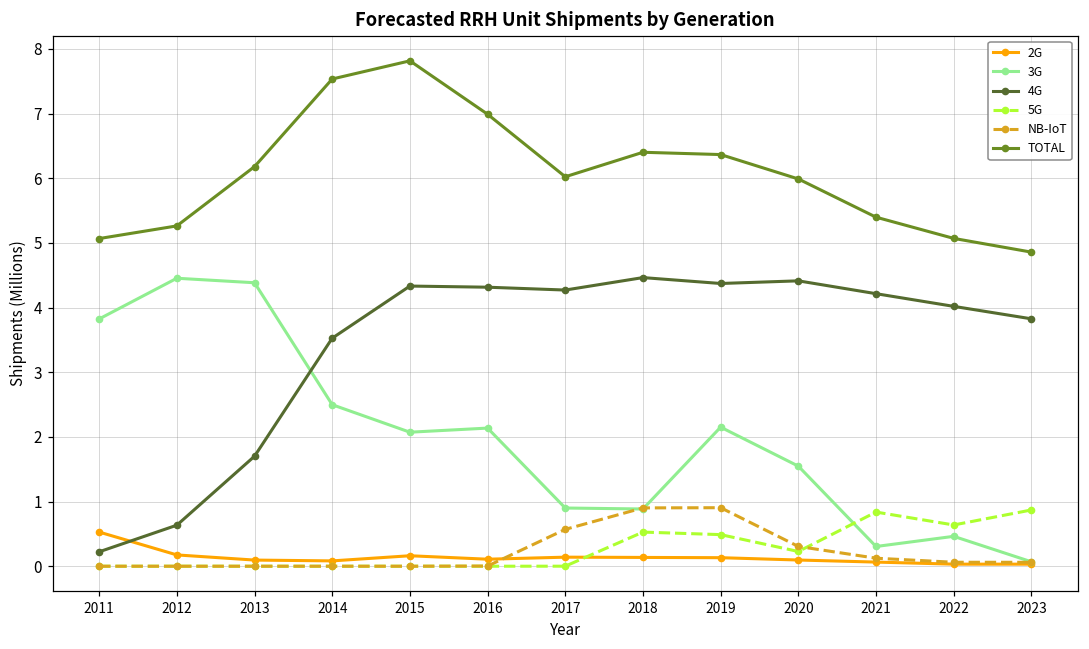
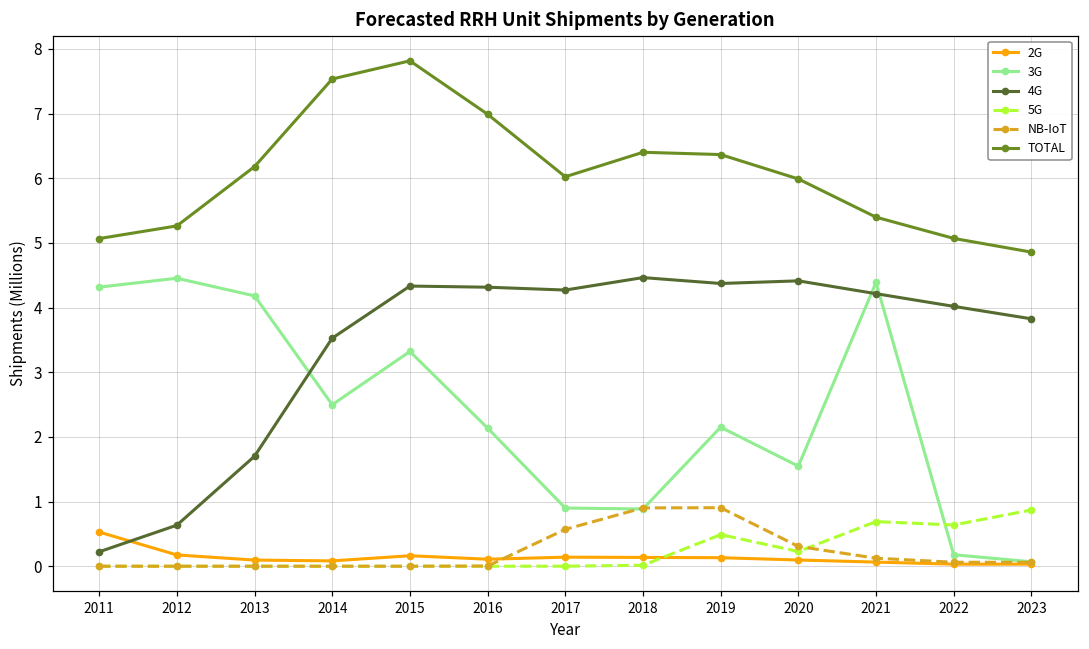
  {
    "3G": {
-     "2011": 3.8,
+     "2011": 4.3,
      "2012": 4.5,
-     "2013": 4.4,
+     "2013": 4.2,
      "2014": 2.5,
-     "2015": 2.1,
+     "2015": 3.3,
      "2016": 2.1,
      "2017": 0.9,
      "2019": 2.2,
      "2020": 1.5,
-     "2021": 0.3,
-     "2022": 0.5
+     "2021": 4.4,
+     "2022": 0.2
    },
    "5G": {
      "2017": 0.0,
-     "2018": 0.5,
+     "2018": 0.0,
      "2019": 0.5,
      "2020": 0.2,
-     "2021": 0.8,
+     "2021": 0.7,
      "2022": 0.6,
      "2023": 0.9
    }
  }
